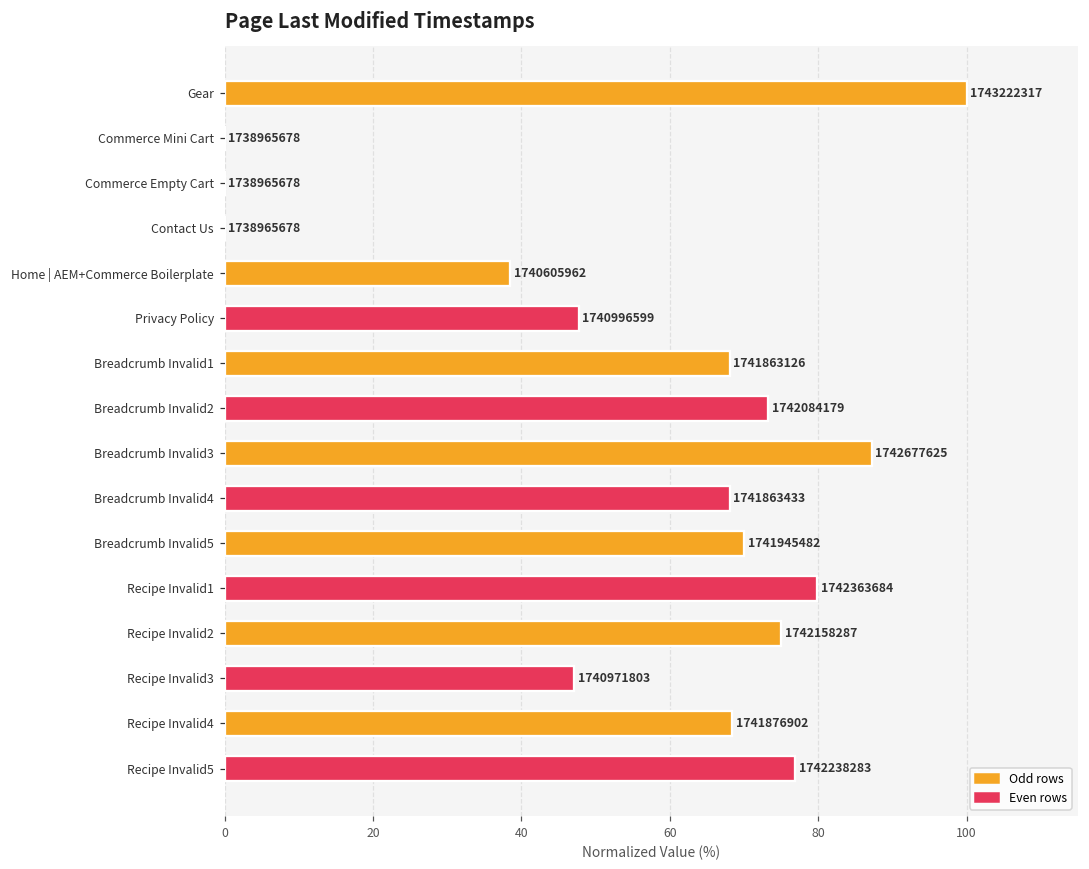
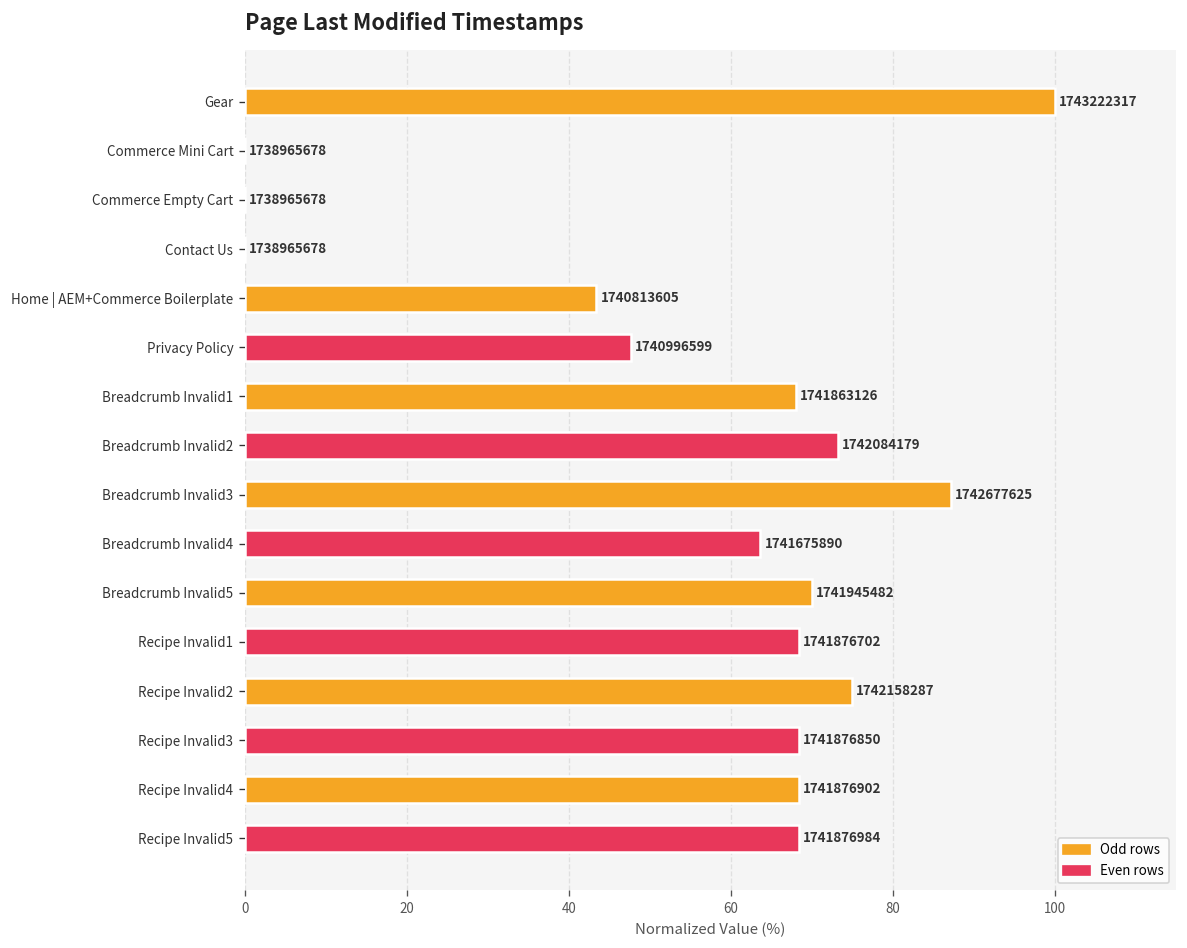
  {
-   "Home | AEM+Commerce Boilerplate": 1740605962,
-   "Breadcrumb Invalid4": 1741863433,
-   "Recipe Invalid1": 1742363684,
-   "Recipe Invalid3": 1740971803,
-   "Recipe Invalid5": 1742238283
+   "Home | AEM+Commerce Boilerplate": 1740813605,
+   "Breadcrumb Invalid4": 1741675890,
+   "Recipe Invalid1": 1741876702,
+   "Recipe Invalid3": 1741876850,
+   "Recipe Invalid5": 1741876984
  }
